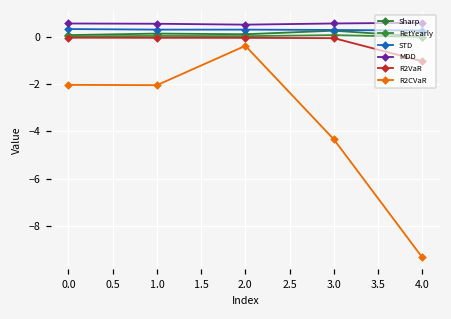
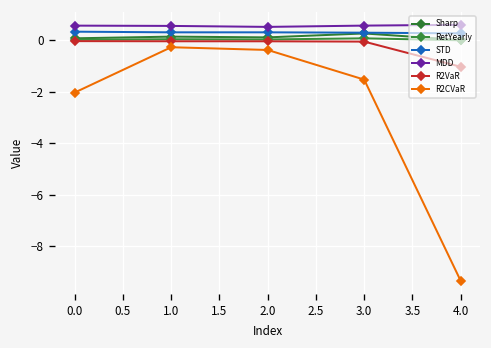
  {
    "STD": {
      "0.0": 0.3,
      "1.0": 0.3,
      "2.0": 0.3
    },
    "MDD": {
      "0.0": 0.6,
      "1.0": 0.6,
      "2.0": 0.5,
      "3.0": 0.6
    },
    "R2VaR": {
      "3.0": 0.0
    },
    "R2CVaR": {
      "0.0": -2.0,
-     "1.0": -2.0,
+     "1.0": -0.3,
      "2.0": -0.4,
-     "3.0": -4.3,
+     "3.0": -1.5,
      "4.0": -9.3
    }
  }
